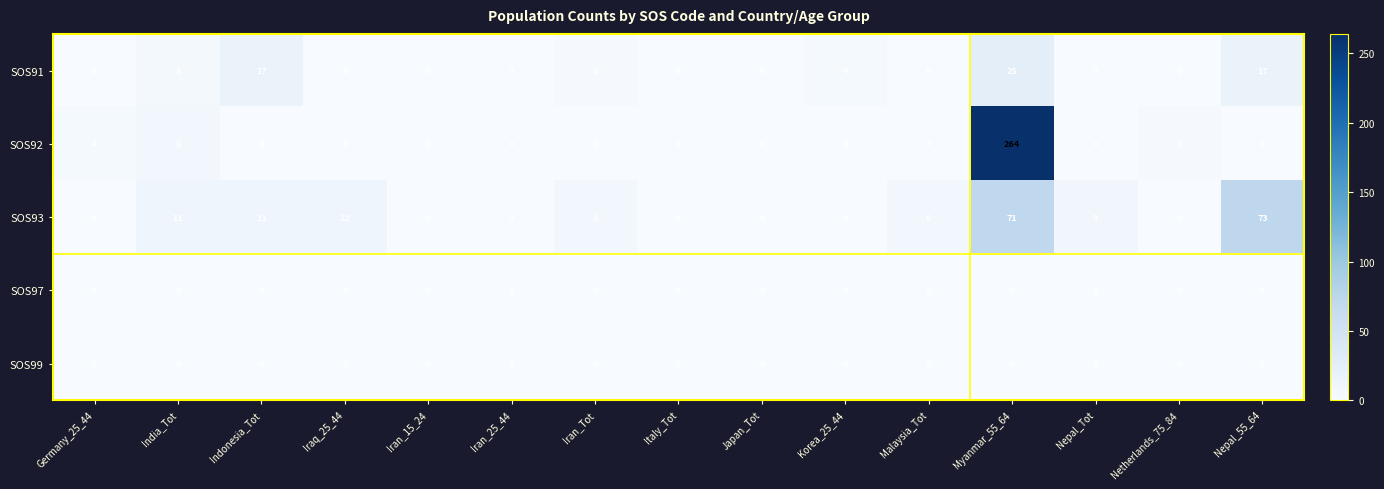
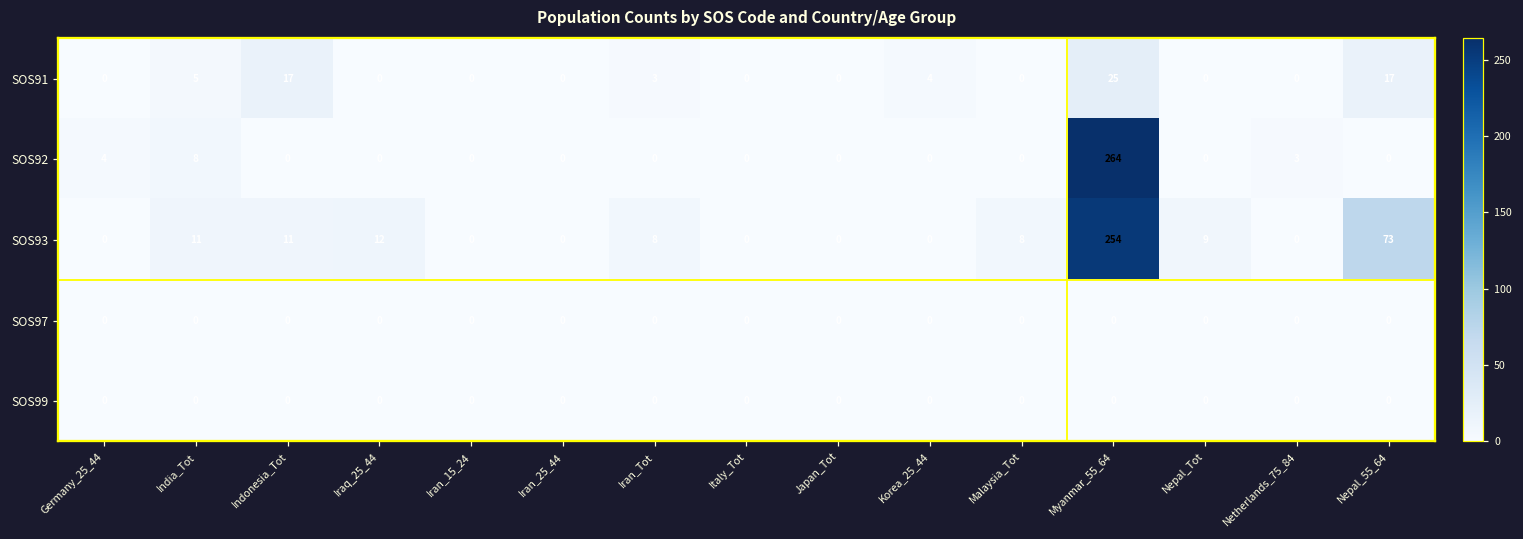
  {
    "SOS92": {
      "Myanmar_55_64": 264
    },
    "SOS93": {
-     "Myanmar_55_64": 71,
+     "Myanmar_55_64": 254,
      "Nepal_55_64": 73
    }
  }
